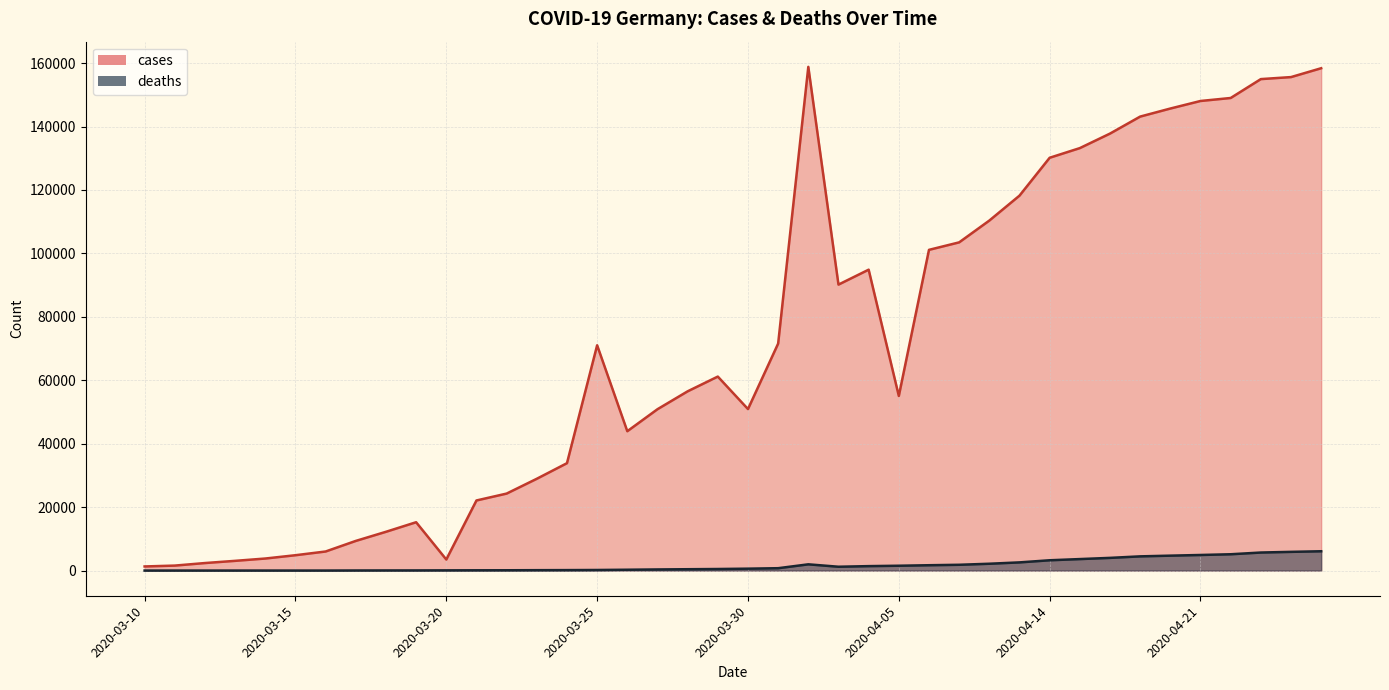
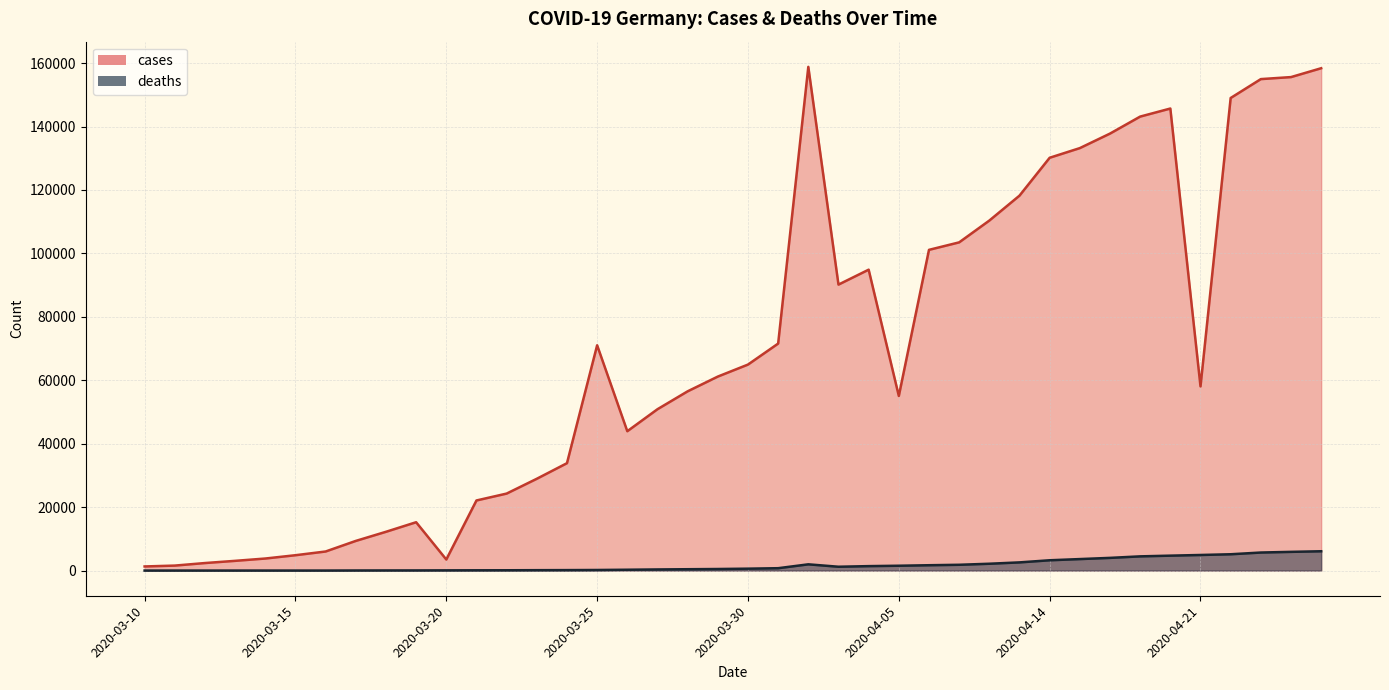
  {
    "cases": {
      "2020-03-10": 1000,
      "2020-03-15": 5000,
      "2020-03-20": 3000,
      "2020-03-25": 71000,
-     "2020-03-30": 51000,
+     "2020-03-30": 65000,
      "2020-04-05": 55000,
      "2020-04-14": 130000,
-     "2020-04-21": 148000
+     "2020-04-21": 58000
    },
    "deaths": {
      "2020-03-10": 0,
      "2020-03-15": 0,
      "2020-03-20": 0,
      "2020-03-25": 0,
      "2020-03-30": 1000,
      "2020-04-05": 2000,
      "2020-04-14": 3000,
      "2020-04-21": 5000
    }
  }
